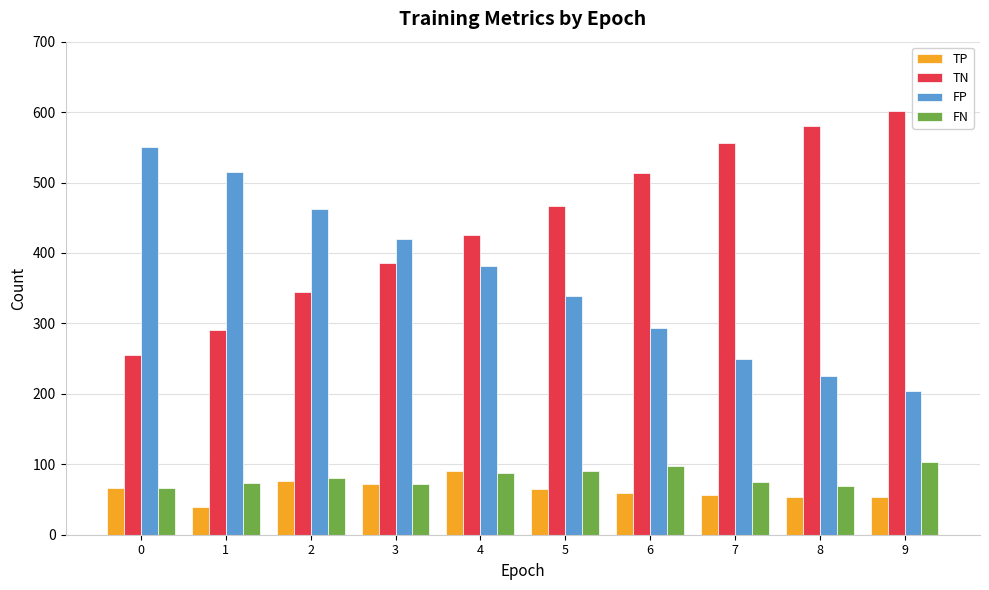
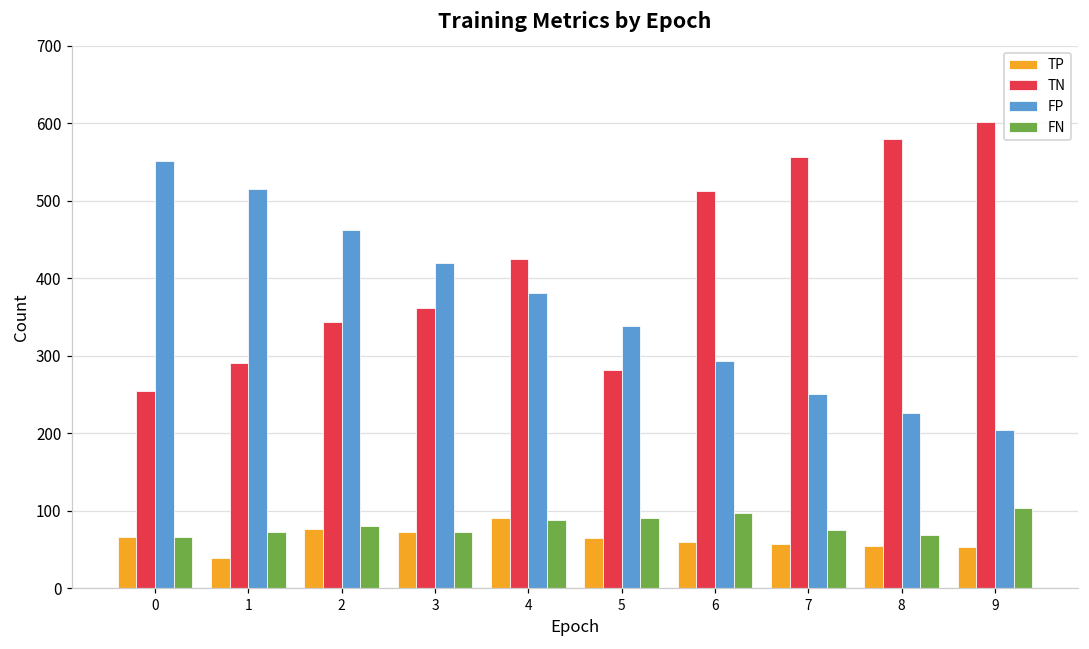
  {
    "TP": {
      "0": 70,
      "1": 40,
      "2": 80,
      "3": 70,
      "4": 90,
      "5": 70,
      "6": 60,
      "7": 60,
      "8": 50,
      "9": 50
    },
    "TN": {
      "0": 260,
      "1": 290,
      "2": 340,
-     "3": 390,
+     "3": 360,
      "4": 430,
-     "5": 470,
+     "5": 280,
      "6": 510,
      "7": 560,
      "8": 580,
      "9": 600
    },
    "FP": {
      "0": 550,
      "1": 520,
      "2": 460,
      "3": 420,
      "4": 380,
      "5": 340,
      "6": 290,
      "7": 250,
      "8": 230,
      "9": 200
    },
    "FN": {
      "0": 70,
      "1": 70,
      "2": 80,
      "3": 70,
      "4": 90,
      "5": 90,
      "6": 100,
      "7": 80,
      "8": 70,
      "9": 100
    }
  }
